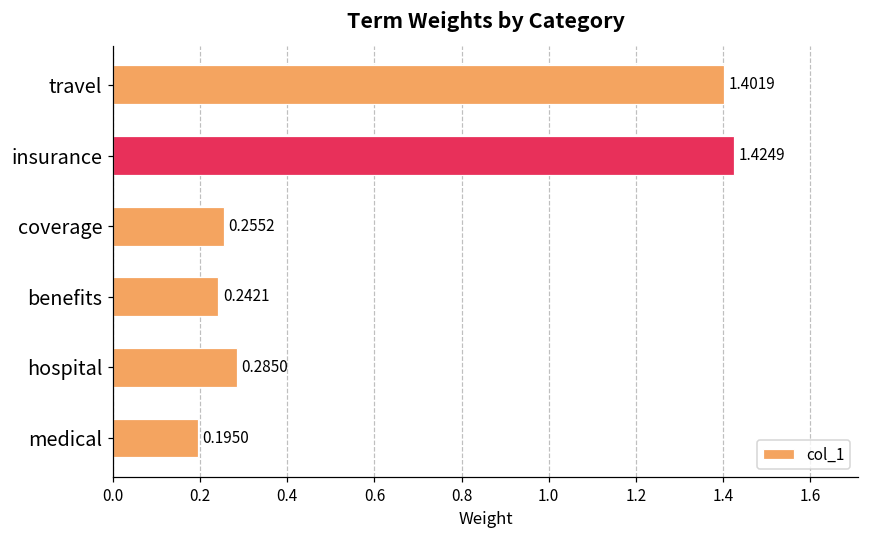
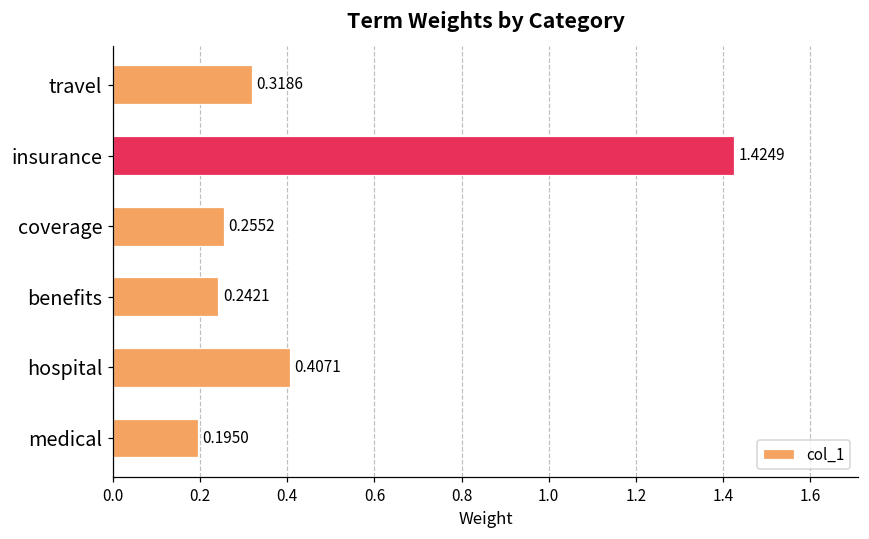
  {
-   "travel": 1.4019,
+   "travel": 0.3186,
    "insurance": 1.4249,
    "coverage": 0.2552,
    "benefits": 0.2421,
-   "hospital": 0.2850,
+   "hospital": 0.4071,
    "medical": 0.1950
  }
